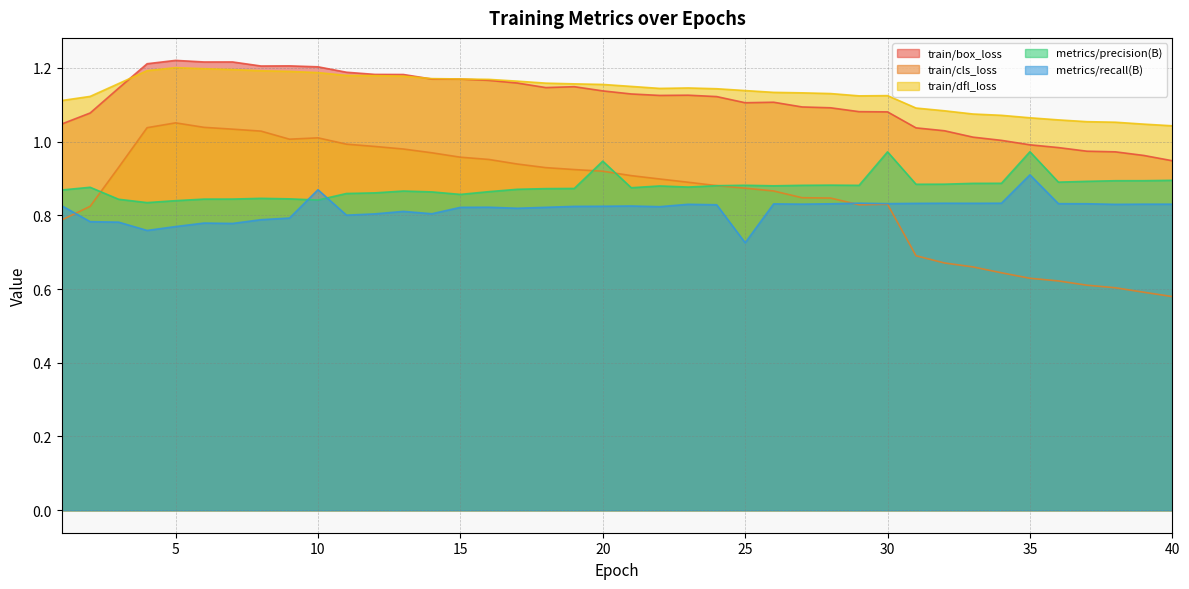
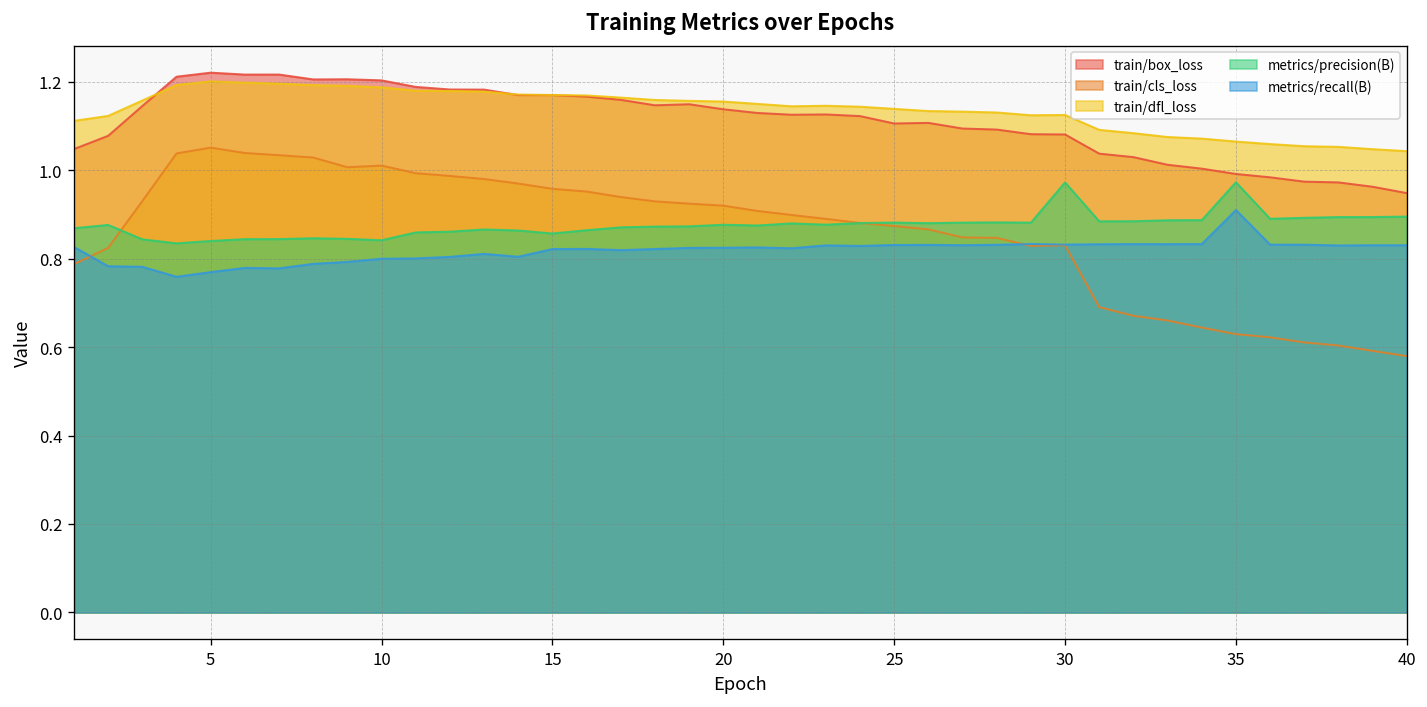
  {
    "metrics/precision(B)": {
      "5": 0.84,
      "10": 0.84,
      "15": 0.86,
-     "20": 0.95,
+     "20": 0.88,
      "25": 0.88,
      "30": 0.97,
      "35": 0.97,
      "40": 0.89
    },
    "metrics/recall(B)": {
      "5": 0.77,
-     "10": 0.87,
+     "10": 0.80,
      "15": 0.82,
      "20": 0.82,
-     "25": 0.73,
+     "25": 0.83,
      "35": 0.91,
      "40": 0.83
    }
  }
